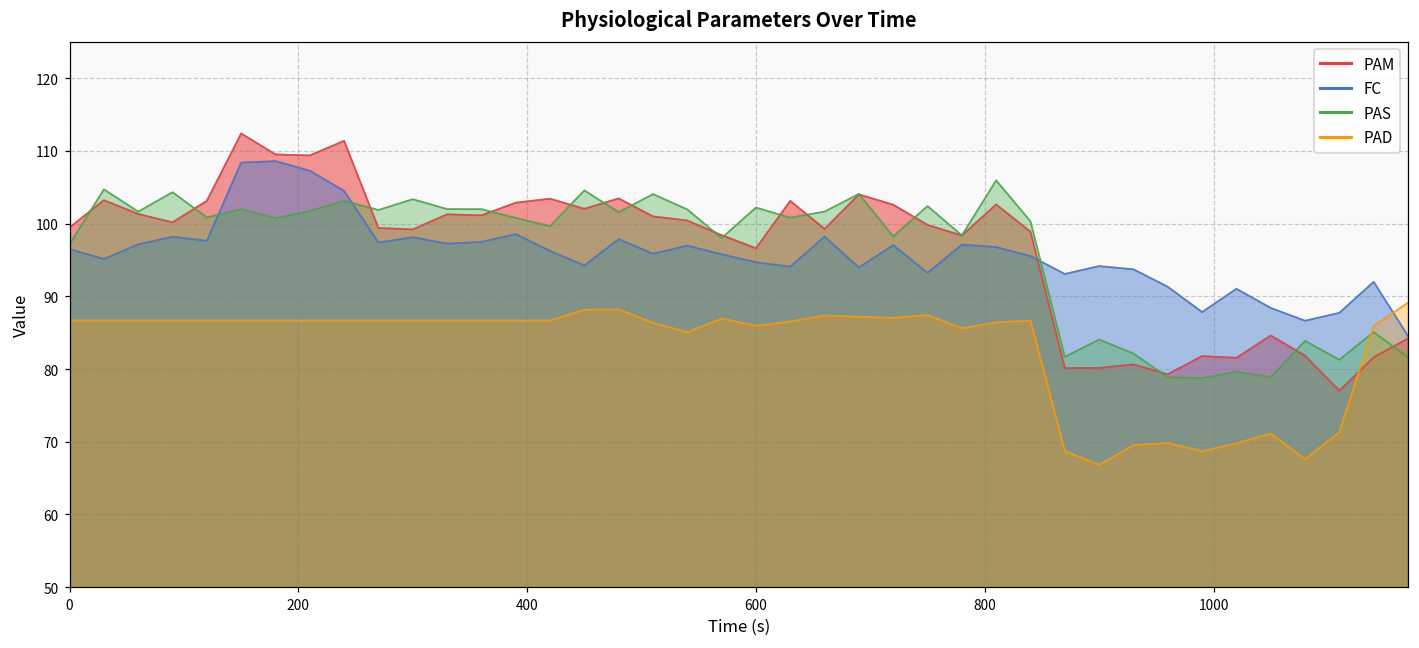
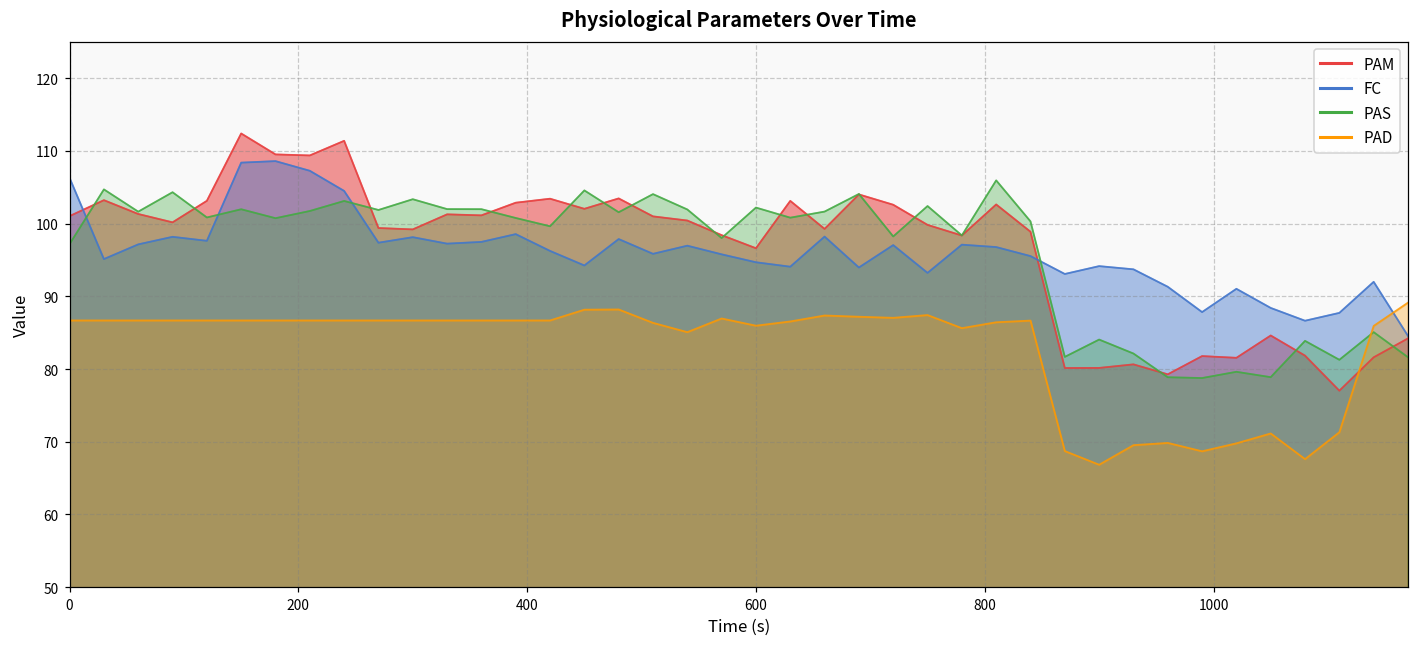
  {
    "PAM": {
-     "0": 99,
+     "0": 101,
      "600": 97
    },
    "FC": {
-     "0": 96,
+     "0": 106,
      "600": 95
    },
    "PAS": {
      "0": 97,
      "600": 102
    },
    "PAD": {
      "0": 87,
      "600": 86
    }
  }
